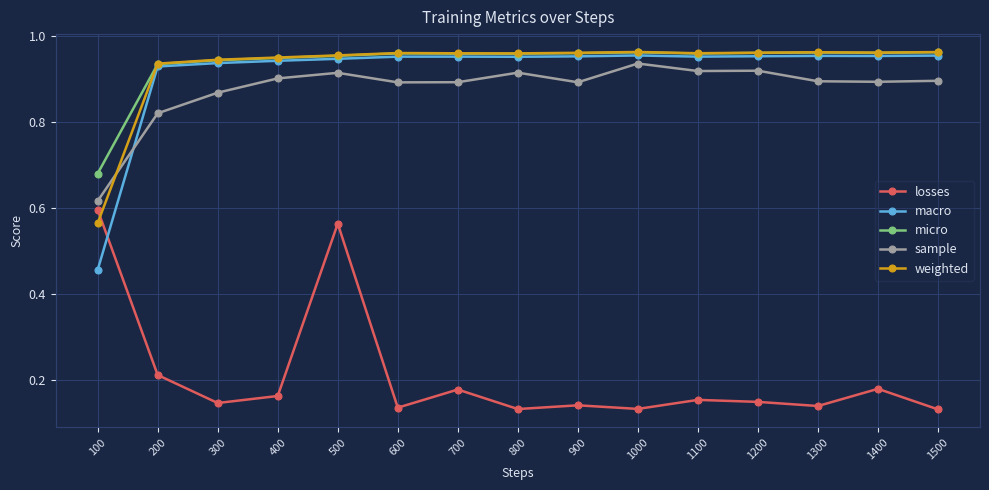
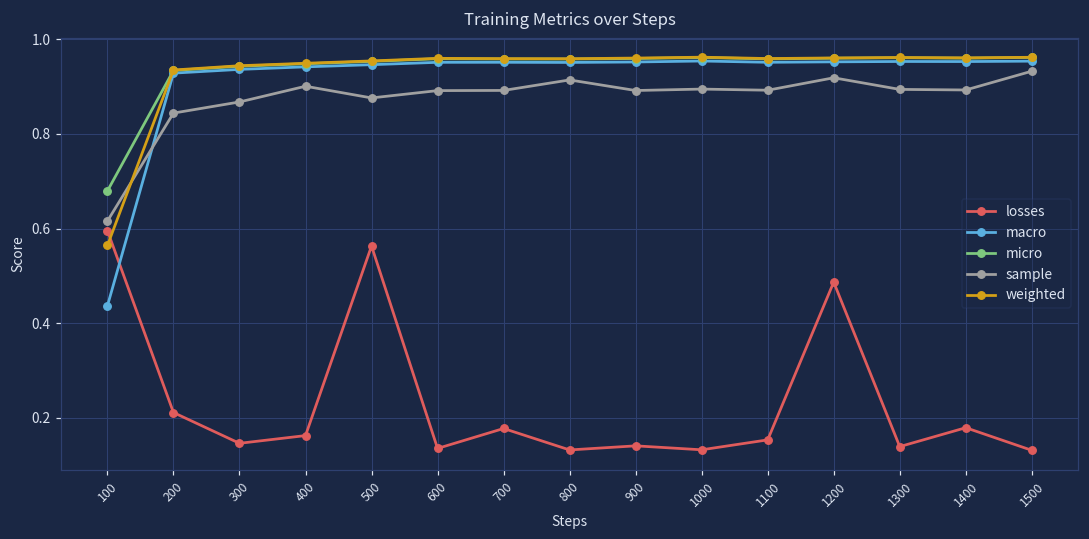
  {
    "losses": {
      "100": 0.60,
      "200": 0.21,
      "300": 0.15,
      "400": 0.16,
      "500": 0.56,
      "600": 0.14,
      "700": 0.18,
      "800": 0.13,
      "900": 0.14,
      "1000": 0.13,
      "1100": 0.15,
-     "1200": 0.15,
+     "1200": 0.49,
      "1300": 0.14,
      "1400": 0.18,
      "1500": 0.13
    },
    "macro": {
-     "100": 0.46,
+     "100": 0.44,
      "300": 0.94,
      "400": 0.94,
      "500": 0.95,
      "600": 0.95,
      "700": 0.95,
      "800": 0.95,
      "900": 0.95,
      "1000": 0.95,
      "1100": 0.95,
      "1200": 0.95,
      "1300": 0.95,
      "1400": 0.95,
      "1500": 0.95
    },
    "micro": {
      "100": 0.68
    },
    "sample": {
      "100": 0.62,
-     "200": 0.82,
+     "200": 0.84,
      "300": 0.87,
      "400": 0.90,
-     "500": 0.91,
+     "500": 0.88,
      "600": 0.89,
      "700": 0.89,
      "800": 0.91,
      "900": 0.89,
-     "1000": 0.94,
-     "1100": 0.92,
+     "1000": 0.89,
+     "1100": 0.89,
      "1200": 0.92,
      "1300": 0.89,
      "1400": 0.89,
-     "1500": 0.90
+     "1500": 0.93
    },
    "weighted": {
      "100": 0.56
    }
  }
